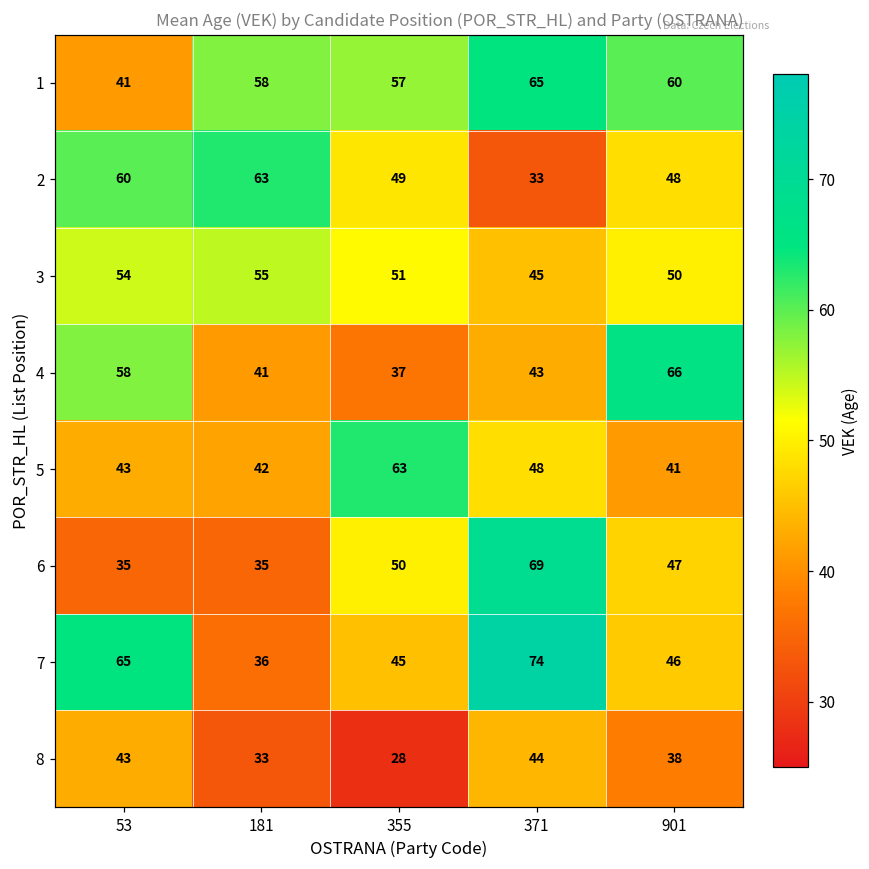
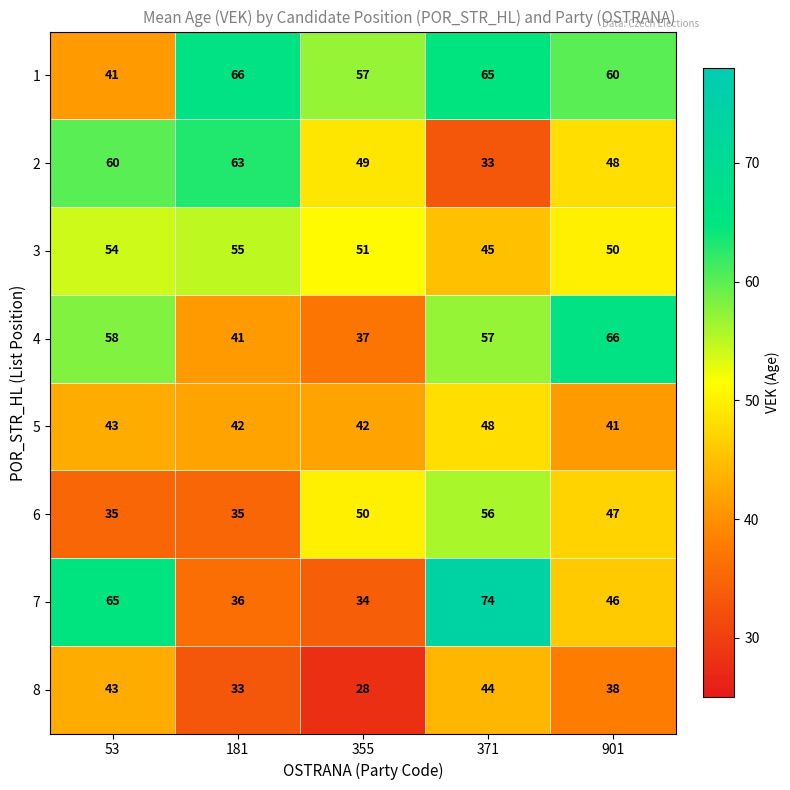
  {
    "1": {
      "53": 41,
-     "181": 58,
+     "181": 66,
      "355": 57,
      "371": 65,
      "901": 60
    },
    "2": {
      "53": 60,
      "181": 63,
      "355": 49,
      "371": 33,
      "901": 48
    },
    "3": {
      "53": 54,
      "181": 55,
      "355": 51,
      "371": 45,
      "901": 50
    },
    "4": {
      "53": 58,
      "181": 41,
      "355": 37,
-     "371": 43,
+     "371": 57,
      "901": 66
    },
    "5": {
      "53": 43,
      "181": 42,
-     "355": 63,
+     "355": 42,
      "371": 48,
      "901": 41
    },
    "6": {
      "53": 35,
      "181": 35,
      "355": 50,
-     "371": 69,
+     "371": 56,
      "901": 47
    },
    "7": {
      "53": 65,
      "181": 36,
-     "355": 45,
+     "355": 34,
      "371": 74,
      "901": 46
    },
    "8": {
      "53": 43,
      "181": 33,
      "355": 28,
      "371": 44,
      "901": 38
    }
  }
